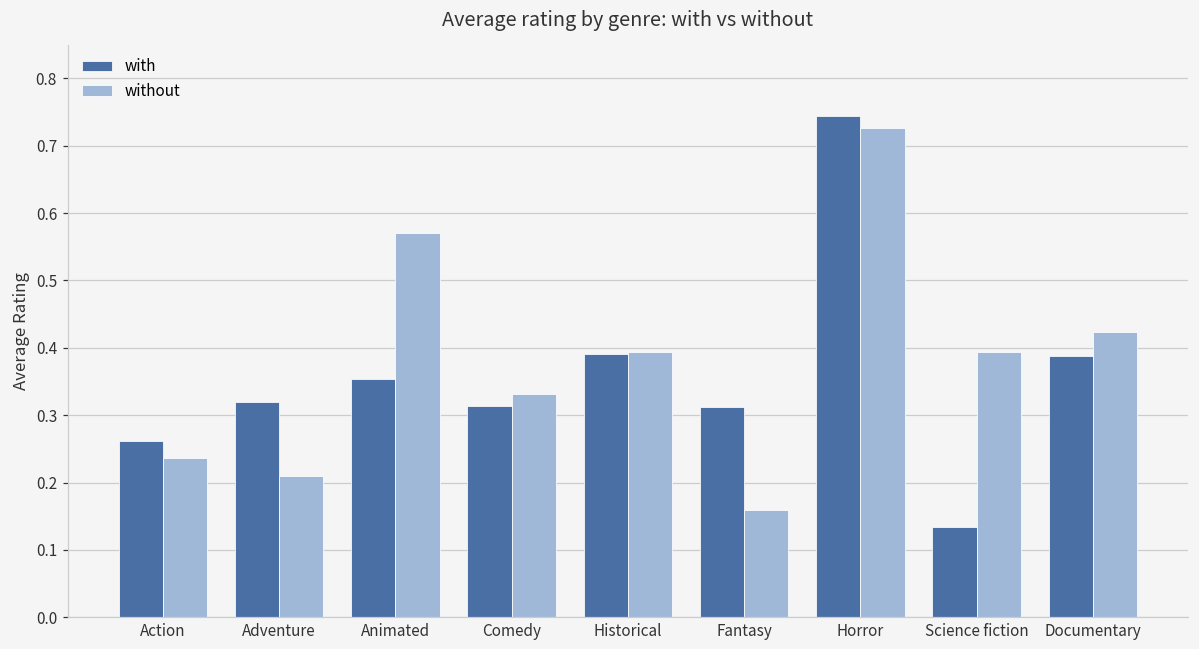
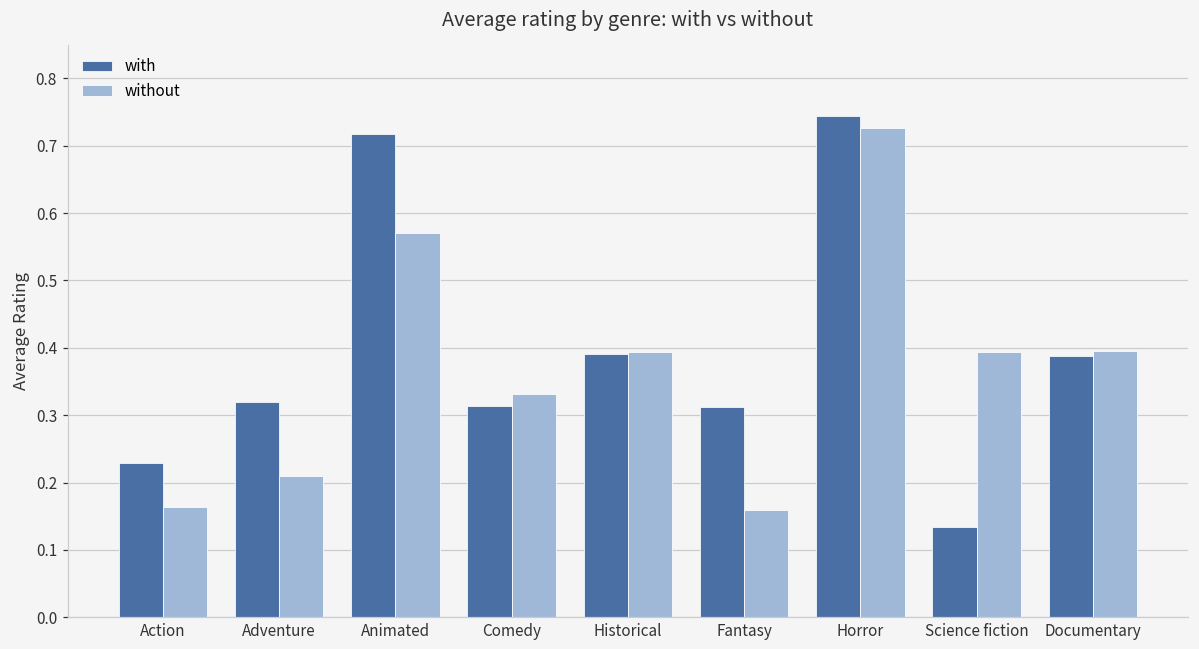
  {
    "with": {
-     "Action": 0.26,
+     "Action": 0.23,
      "Adventure": 0.32,
-     "Animated": 0.35,
+     "Animated": 0.72,
      "Comedy": 0.31,
      "Historical": 0.39,
      "Fantasy": 0.31,
      "Horror": 0.74,
      "Science fiction": 0.13,
      "Documentary": 0.39
    },
    "without": {
-     "Action": 0.24,
+     "Action": 0.16,
      "Adventure": 0.21,
      "Animated": 0.57,
      "Comedy": 0.33,
      "Historical": 0.39,
      "Fantasy": 0.16,
      "Horror": 0.73,
      "Science fiction": 0.39,
-     "Documentary": 0.42
+     "Documentary": 0.40
    }
  }
